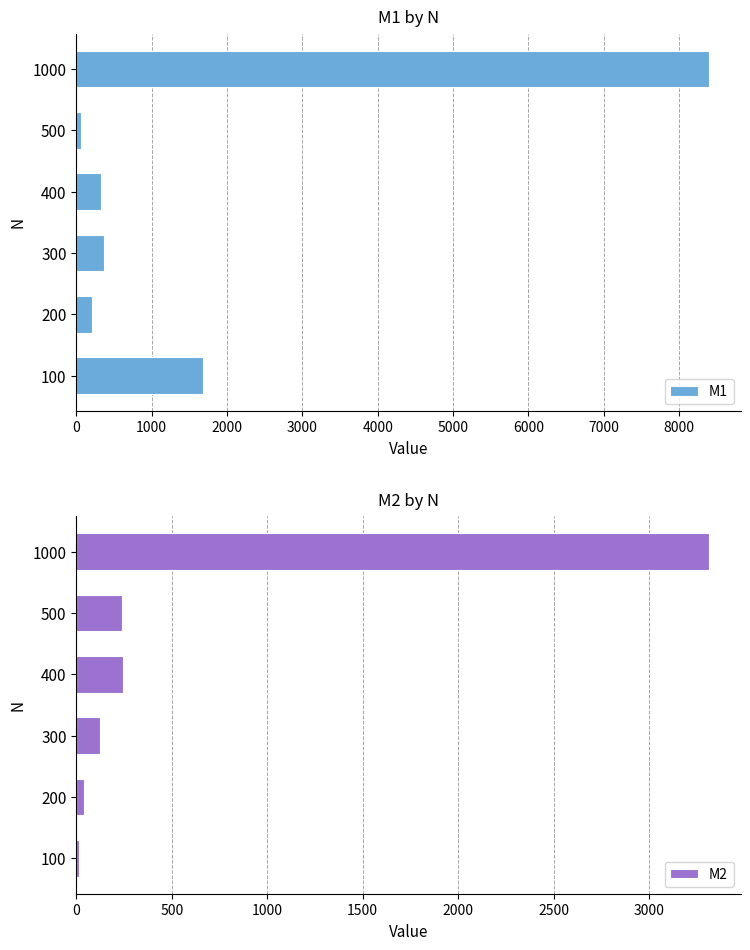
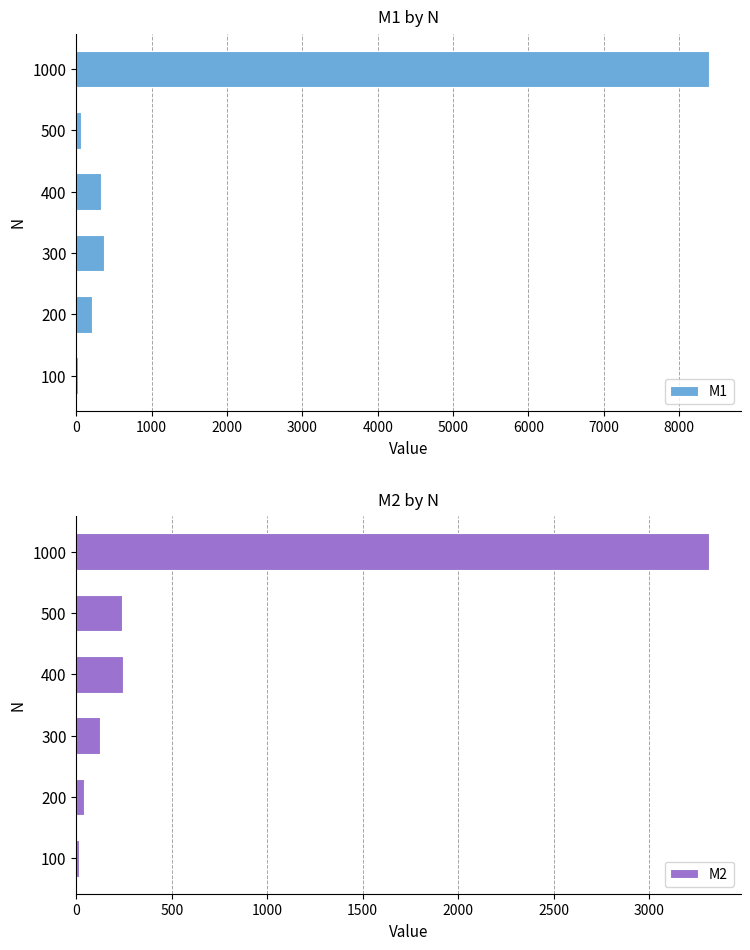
  {
    "M1 by N": {
      "1000": 8400,
      "500": 100,
      "400": 300,
      "300": 400,
      "200": 200,
-     "100": 1700
+     "100": 0
    },
    "M2 by N": {
      "1000": 3310,
      "500": 240,
      "400": 240,
      "300": 130,
      "200": 40,
      "100": 20
    }
  }
